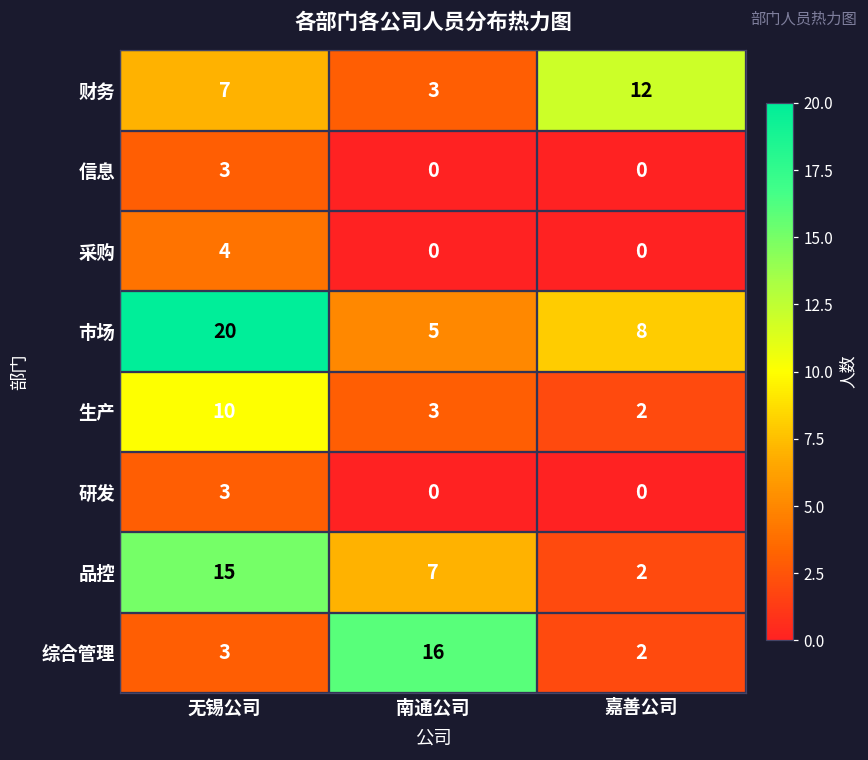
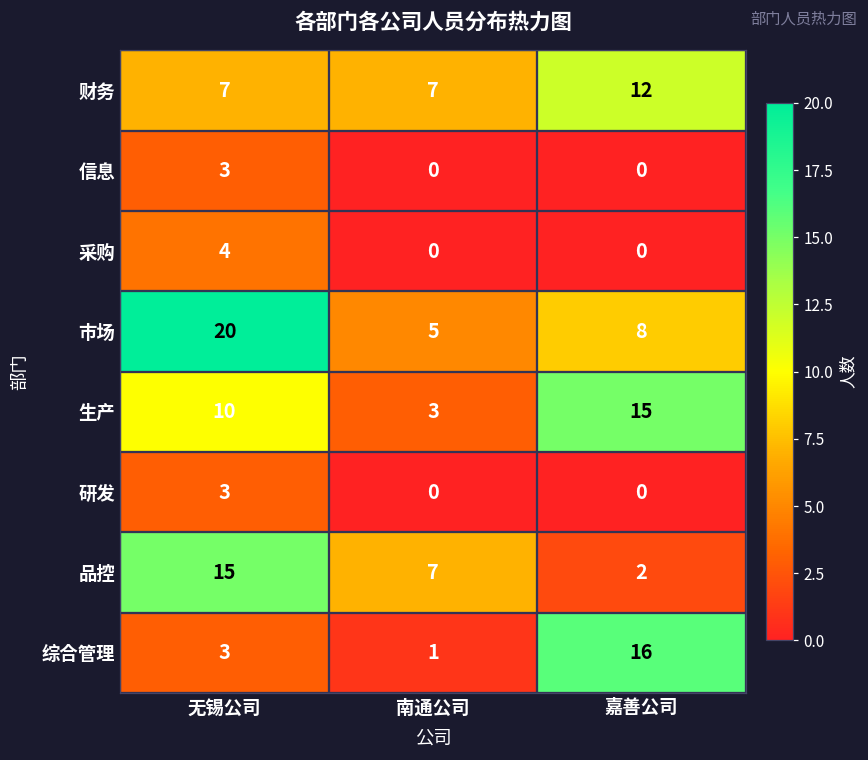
  {
    "财务": {
      "无锡公司": 7,
-     "南通公司": 3,
+     "南通公司": 7,
      "嘉善公司": 12
    },
    "信息": {
      "无锡公司": 3,
      "南通公司": 0,
      "嘉善公司": 0
    },
    "采购": {
      "无锡公司": 4,
      "南通公司": 0,
      "嘉善公司": 0
    },
    "市场": {
      "无锡公司": 20,
      "南通公司": 5,
      "嘉善公司": 8
    },
    "生产": {
      "无锡公司": 10,
      "南通公司": 3,
-     "嘉善公司": 2
+     "嘉善公司": 15
    },
    "研发": {
      "无锡公司": 3,
      "南通公司": 0,
      "嘉善公司": 0
    },
    "品控": {
      "无锡公司": 15,
      "南通公司": 7,
      "嘉善公司": 2
    },
    "综合管理": {
      "无锡公司": 3,
-     "南通公司": 16,
-     "嘉善公司": 2
+     "南通公司": 1,
+     "嘉善公司": 16
    }
  }
